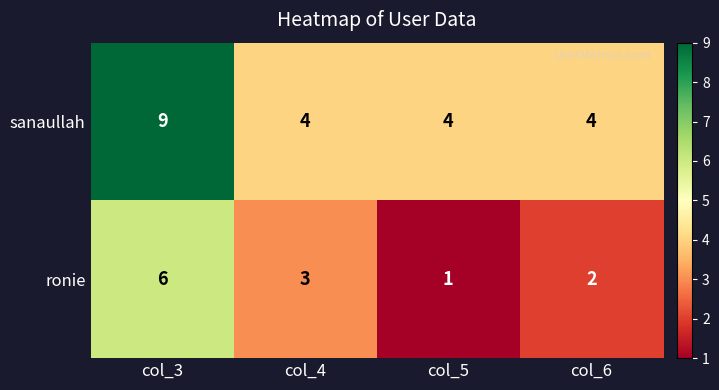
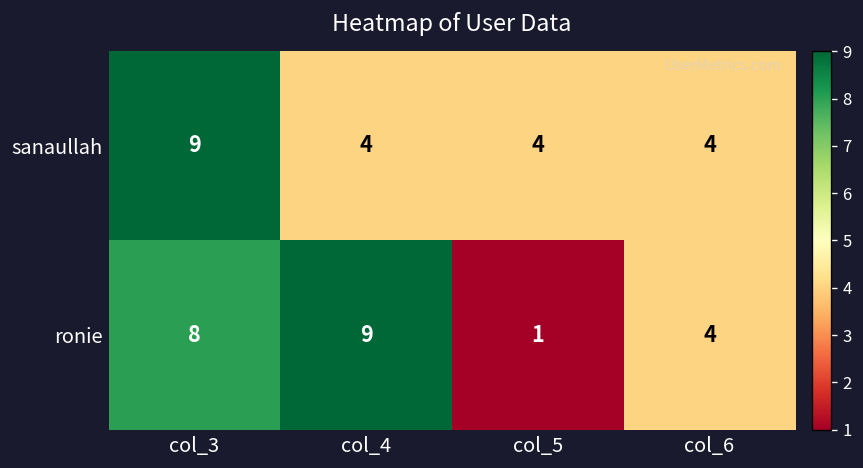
  {
    "sanaullah": {
      "col_3": 9,
      "col_4": 4,
      "col_5": 4
    },
    "ronie": {
-     "col_3": 6,
-     "col_4": 3,
+     "col_3": 8,
+     "col_4": 9,
      "col_5": 1,
-     "col_6": 2
+     "col_6": 4
    }
  }
